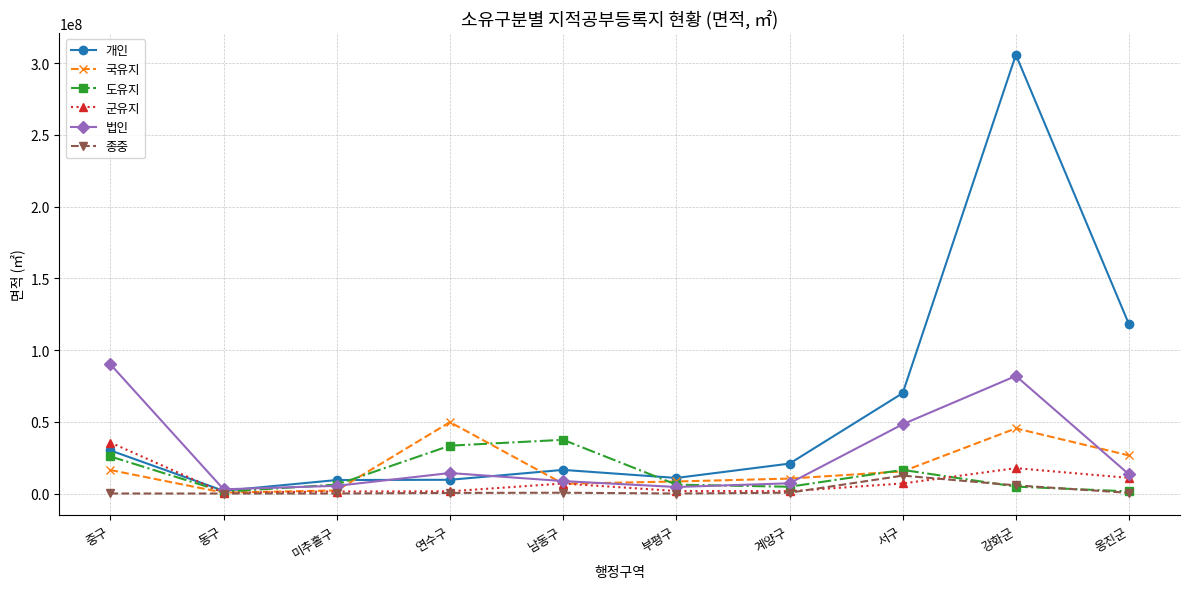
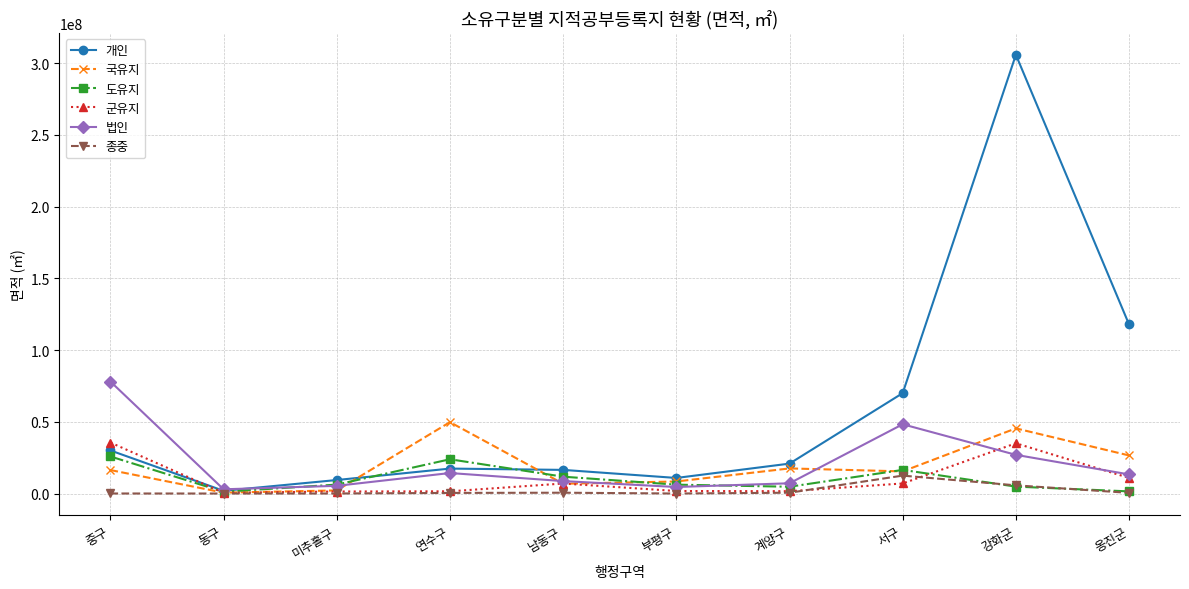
  {
    "개인": {
      "중구": 30000000,
      "미추홀구": 9000000,
-     "연수구": 10000000,
+     "연수구": 17000000,
      "남동구": 16000000,
      "부평구": 11000000,
      "계양구": 21000000,
      "서구": 70000000,
      "강화군": 306000000,
      "옹진군": 118000000
    },
    "국유지": {
      "중구": 16000000,
      "연수구": 50000000,
      "부평구": 8000000,
-     "계양구": 10000000,
+     "계양구": 18000000,
      "강화군": 45000000,
      "옹진군": 27000000
    },
    "도유지": {
      "중구": 26000000,
-     "연수구": 33000000,
-     "남동구": 37000000,
+     "연수구": 24000000,
+     "남동구": 12000000,
      "계양구": 5000000
    },
    "군유지": {
      "중구": 36000000,
      "서구": 7000000,
-     "강화군": 18000000,
+     "강화군": 35000000,
      "옹진군": 11000000
    },
    "법인": {
-     "중구": 90000000,
+     "중구": 78000000,
      "연수구": 14000000,
      "계양구": 7000000,
      "서구": 48000000,
-     "강화군": 82000000,
+     "강화군": 27000000,
      "옹진군": 13000000
    },
    "종중": {
      "중구": 0,
      "남동구": 1000000,
      "서구": 12000000
    }
  }
